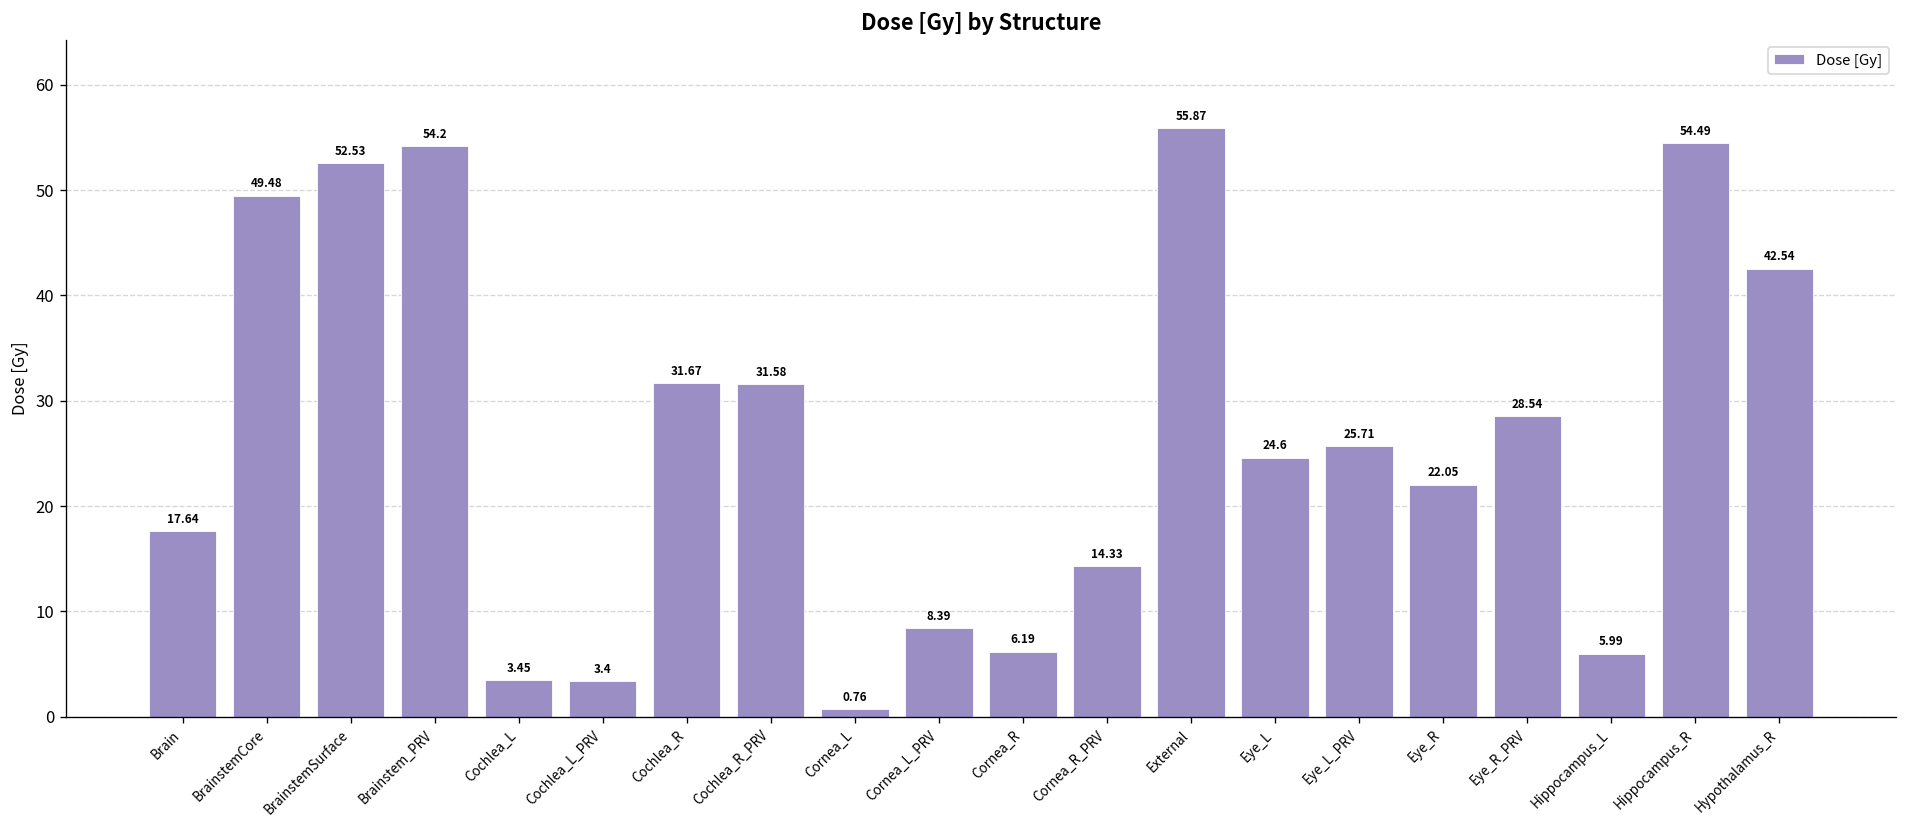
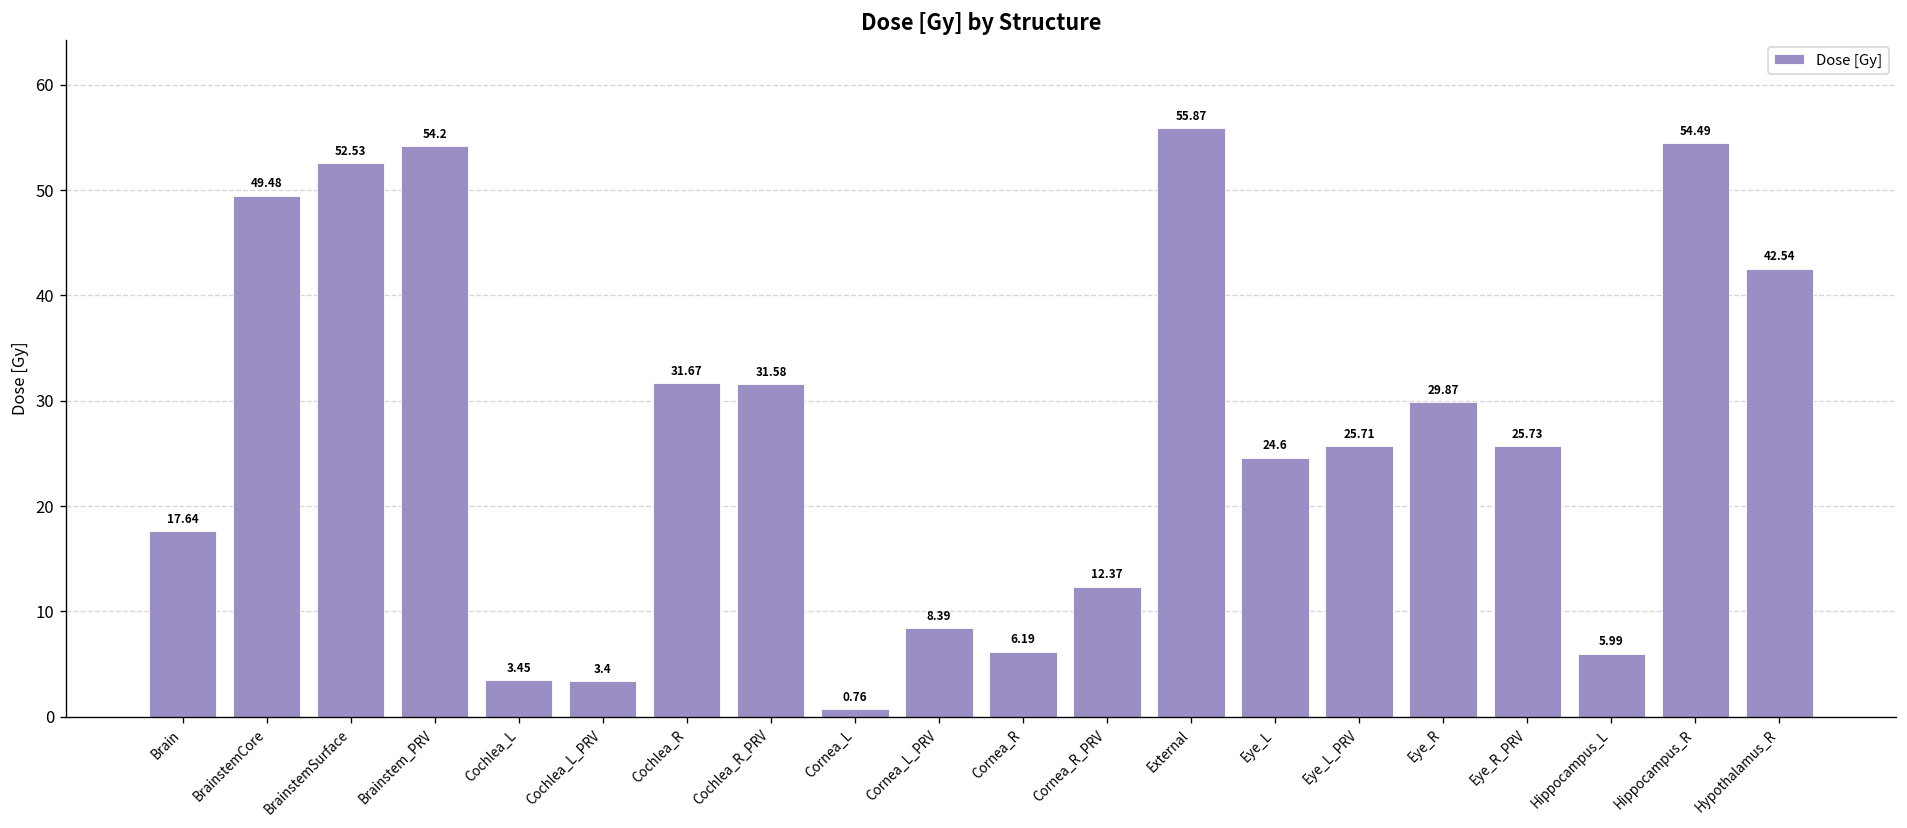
  {
    "Brain": 17.64,
    "BrainstemCore": 49.48,
    "BrainstemSurface": 52.53,
    "Brainstem_PRV": 54.2,
    "Cochlea_L": 3.45,
    "Cochlea_L_PRV": 3.4,
    "Cochlea_R": 31.67,
    "Cochlea_R_PRV": 31.58,
    "Cornea_L": 0.76,
    "Cornea_L_PRV": 8.39,
    "Cornea_R": 6.19,
-   "Cornea_R_PRV": 14.33,
+   "Cornea_R_PRV": 12.37,
    "External": 55.87,
    "Eye_L": 24.6,
    "Eye_L_PRV": 25.71,
-   "Eye_R": 22.05,
-   "Eye_R_PRV": 28.54,
+   "Eye_R": 29.87,
+   "Eye_R_PRV": 25.73,
    "Hippocampus_L": 5.99,
    "Hippocampus_R": 54.49,
    "Hypothalamus_R": 42.54
  }
